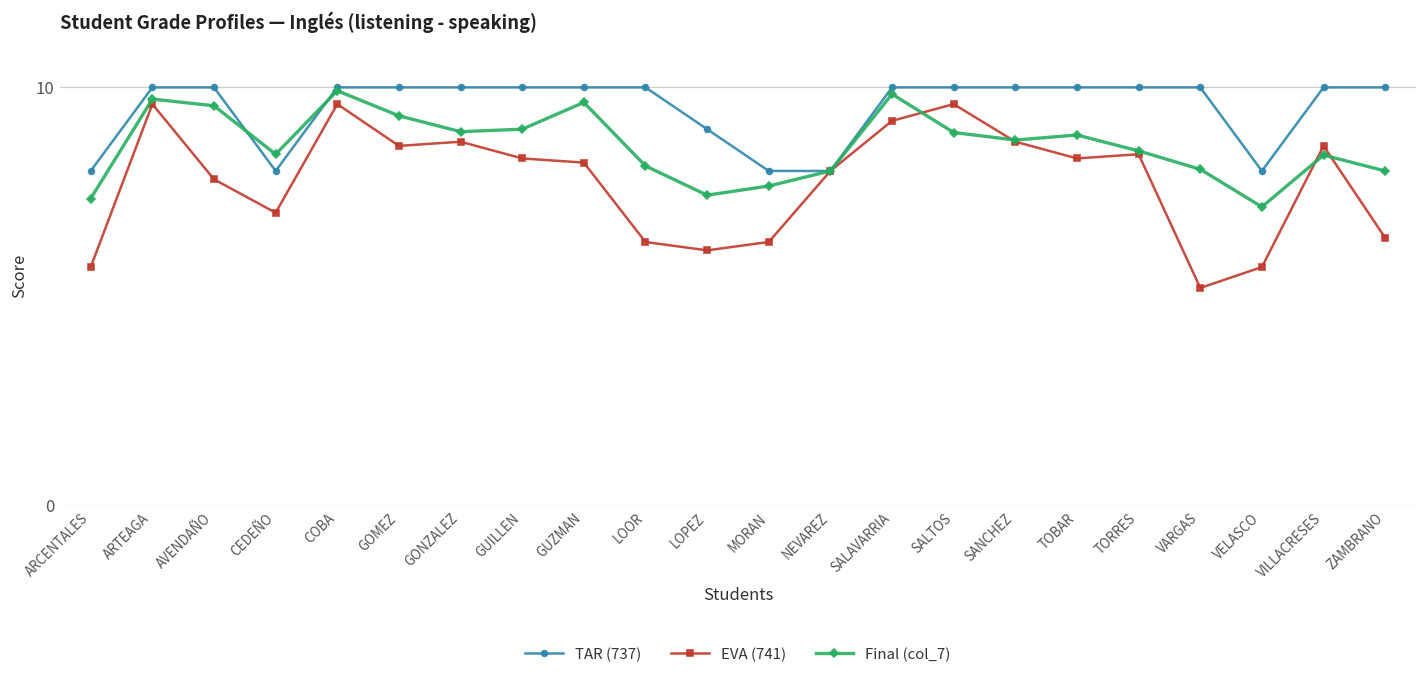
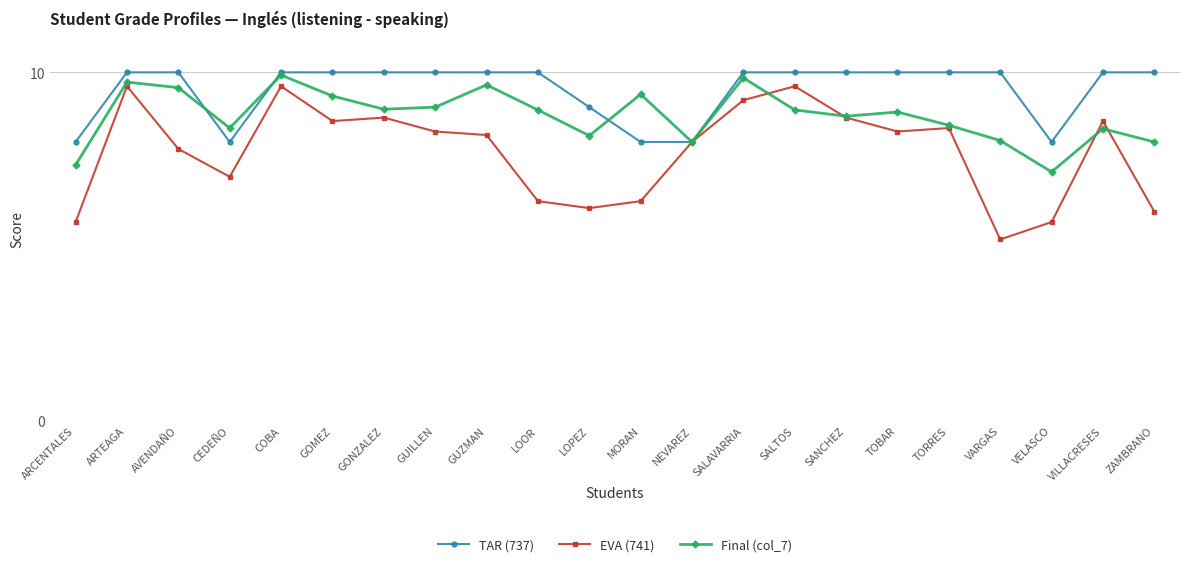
  {
    "TAR (737)": {
      "ARCENTALES": 8.0,
      "ARTEAGA": 10.0,
      "AVENDAÑO": 10.0,
      "CEDEÑO": 8.0,
      "COBA": 10.0,
      "GOMEZ": 10.0,
      "GONZALEZ": 10.0,
      "GUILLEN": 10.0,
      "GUZMAN": 10.0,
      "LOOR": 10.0,
      "LOPEZ": 9.0,
      "MORAN": 8.0,
      "SALAVARRIA": 10.0,
      "SALTOS": 10.0,
      "SANCHEZ": 10.0,
      "TOBAR": 10.0,
      "TORRES": 10.0,
      "VARGAS": 10.0,
      "VELASCO": 8.0,
      "VILLACRESES": 10.0,
      "ZAMBRANO": 10.0
    },
    "EVA (741)": {
      "ARCENTALES": 5.7,
      "ARTEAGA": 9.6,
      "AVENDAÑO": 7.8,
      "CEDEÑO": 7.0,
      "COBA": 9.6,
      "GOMEZ": 8.6,
      "GONZALEZ": 8.7,
      "GUILLEN": 8.3,
      "GUZMAN": 8.2,
      "LOOR": 6.3,
      "LOPEZ": 6.1,
      "MORAN": 6.3,
      "SALAVARRIA": 9.2,
      "SALTOS": 9.6,
      "TOBAR": 8.3,
      "TORRES": 8.4,
      "VARGAS": 5.2,
      "VELASCO": 5.7,
      "VILLACRESES": 8.6,
-     "ZAMBRANO": 6.4
+     "ZAMBRANO": 6.0
    },
    "Final (col_7)": {
      "ARCENTALES": 7.3,
      "ARTEAGA": 9.7,
      "AVENDAÑO": 9.6,
      "CEDEÑO": 8.4,
      "COBA": 9.9,
      "GOMEZ": 9.3,
      "GONZALEZ": 8.9,
      "GUILLEN": 9.0,
      "GUZMAN": 9.6,
-     "LOOR": 8.1,
-     "LOPEZ": 7.4,
-     "MORAN": 7.6,
+     "LOOR": 8.9,
+     "LOPEZ": 8.2,
+     "MORAN": 9.4,
      "SALAVARRIA": 9.8,
      "SALTOS": 8.9,
      "TOBAR": 8.9,
      "TORRES": 8.5,
      "VARGAS": 8.0,
      "VELASCO": 7.1,
      "VILLACRESES": 8.4,
      "ZAMBRANO": 8.0
    }
  }
